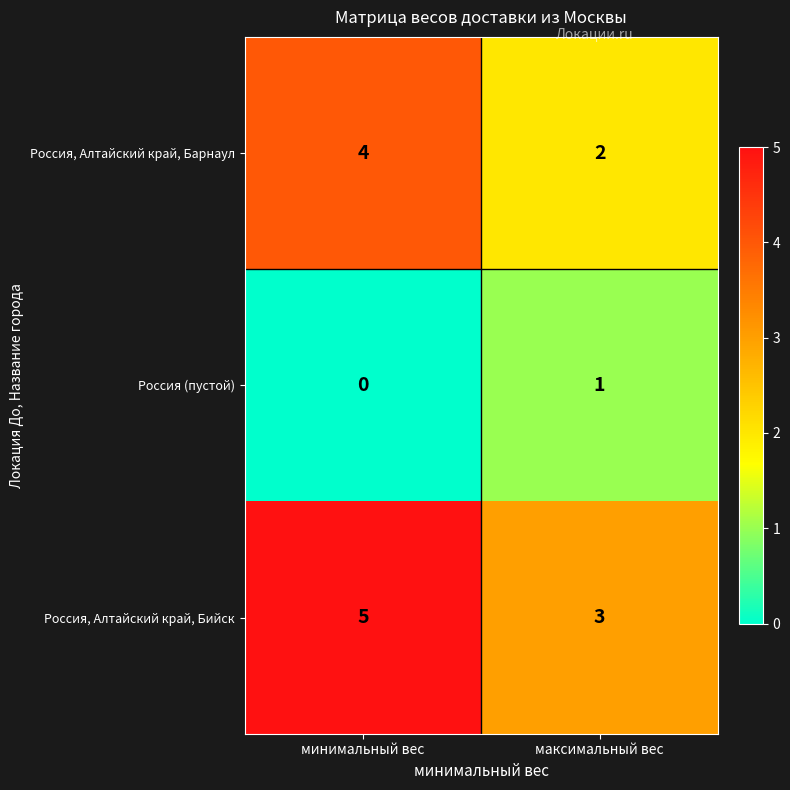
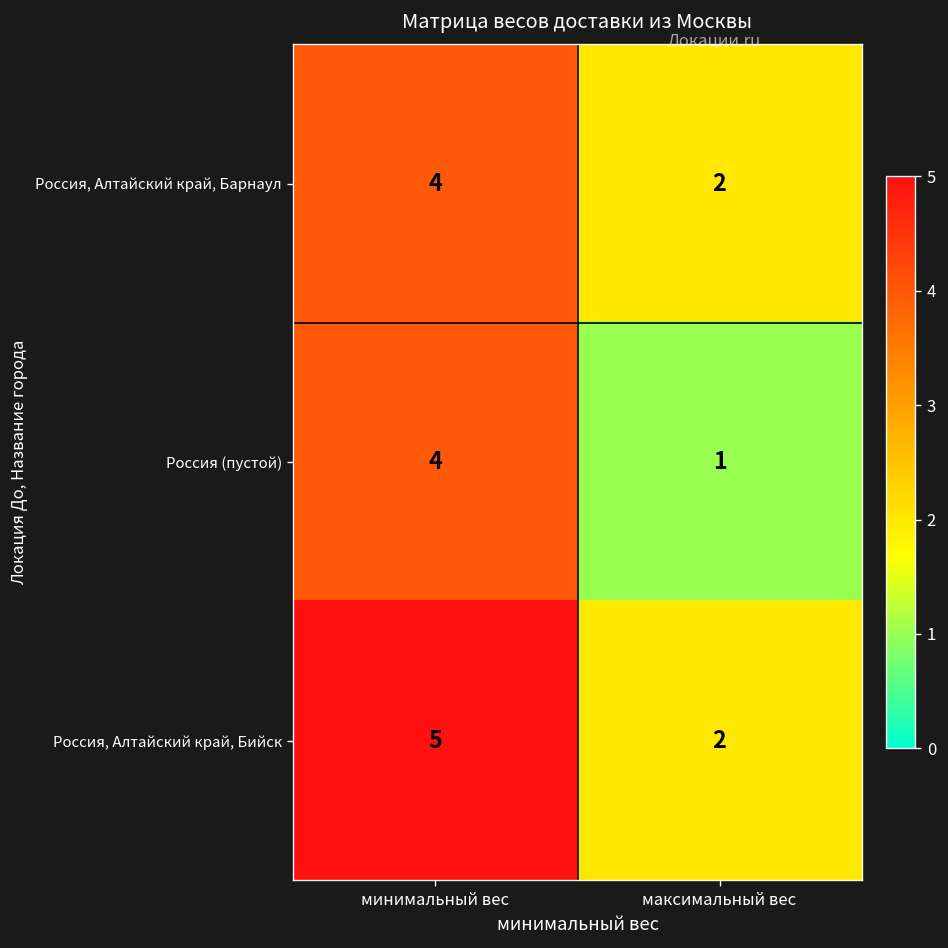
  {
    "Россия, Алтайский край, Барнаул": {
      "минимальный вес": 4,
      "максимальный вес": 2
    },
    "Россия (пустой)": {
-     "минимальный вес": 0,
+     "минимальный вес": 4,
      "максимальный вес": 1
    },
    "Россия, Алтайский край, Бийск": {
      "минимальный вес": 5,
-     "максимальный вес": 3
+     "максимальный вес": 2
    }
  }
